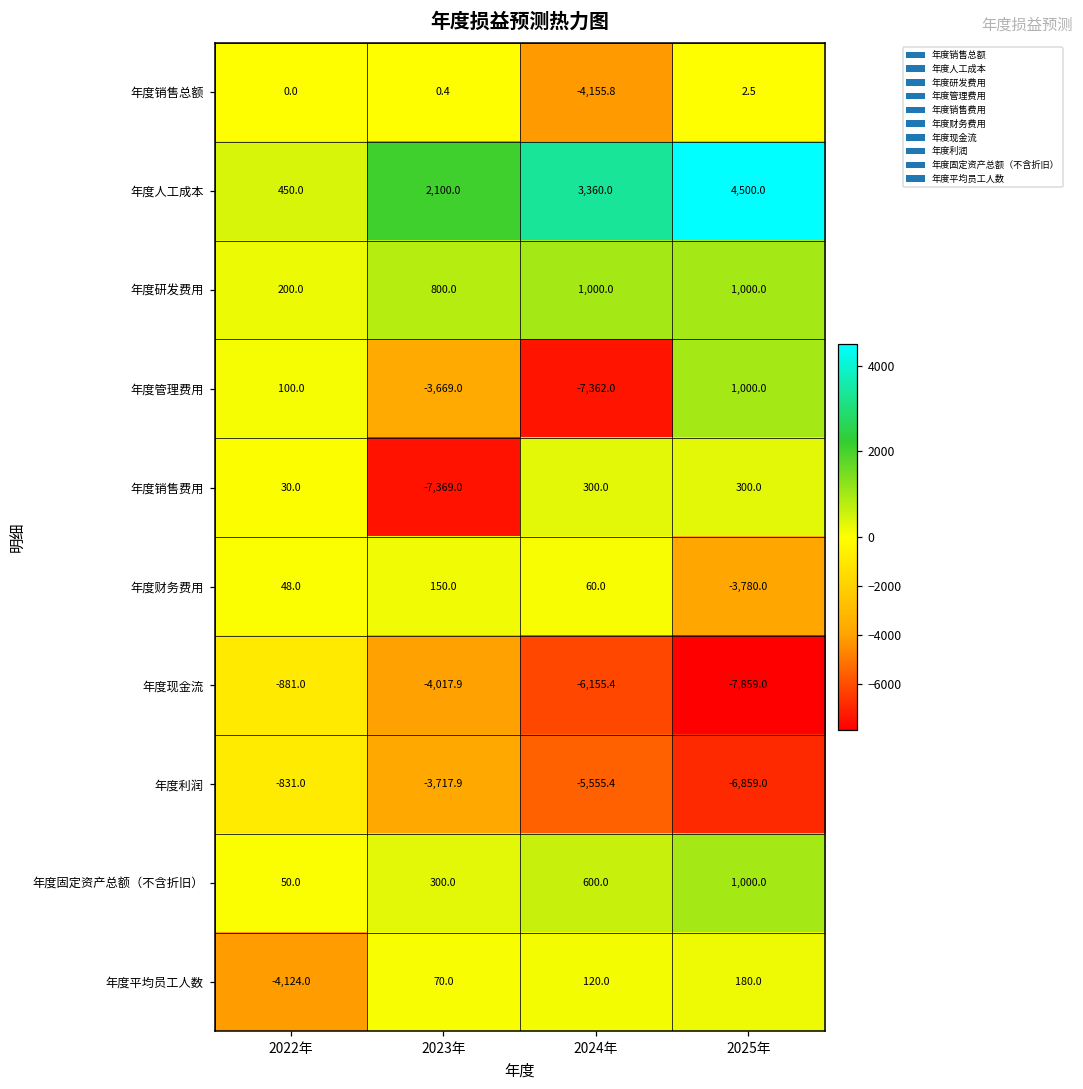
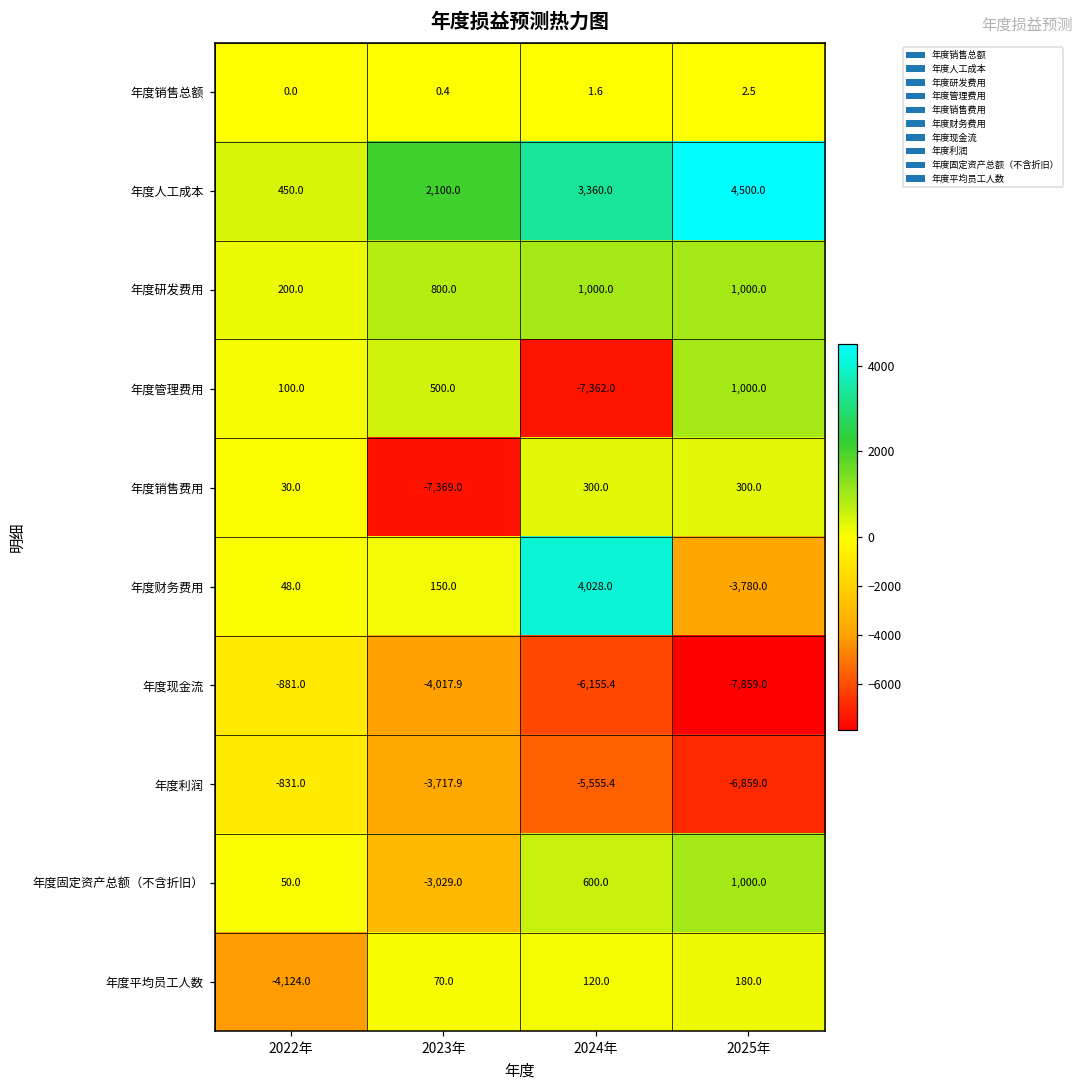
  {
    "年度销售总额": {
      "2022年": "0.0",
      "2023年": "0.4",
-     "2024年": "-4,155.8",
+     "2024年": "1.6",
      "2025年": "2.5"
    },
    "年度人工成本": {
      "2022年": "450.0",
      "2023年": "2,100.0",
      "2024年": "3,360.0",
      "2025年": "4,500.0"
    },
    "年度研发费用": {
      "2022年": "200.0",
      "2023年": "800.0",
      "2024年": "1,000.0",
      "2025年": "1,000.0"
    },
    "年度管理费用": {
      "2022年": "100.0",
-     "2023年": "-3,669.0",
+     "2023年": "500.0",
      "2024年": "-7,362.0",
      "2025年": "1,000.0"
    },
    "年度销售费用": {
      "2022年": "30.0",
      "2023年": "-7,369.0",
      "2024年": "300.0",
      "2025年": "300.0"
    },
    "年度财务费用": {
      "2022年": "48.0",
      "2023年": "150.0",
-     "2024年": "60.0",
+     "2024年": "4,028.0",
      "2025年": "-3,780.0"
    },
    "年度现金流": {
      "2022年": "-881.0",
      "2023年": "-4,017.9",
      "2024年": "-6,155.4",
      "2025年": "-7,859.0"
    },
    "年度利润": {
      "2022年": "-831.0",
      "2023年": "-3,717.9",
      "2024年": "-5,555.4",
      "2025年": "-6,859.0"
    },
    "年度固定资产总额（不含折旧）": {
      "2022年": "50.0",
-     "2023年": "300.0",
+     "2023年": "-3,029.0",
      "2024年": "600.0",
      "2025年": "1,000.0"
    },
    "年度平均员工人数": {
      "2022年": "-4,124.0",
      "2023年": "70.0",
      "2024年": "120.0",
      "2025年": "180.0"
    }
  }
